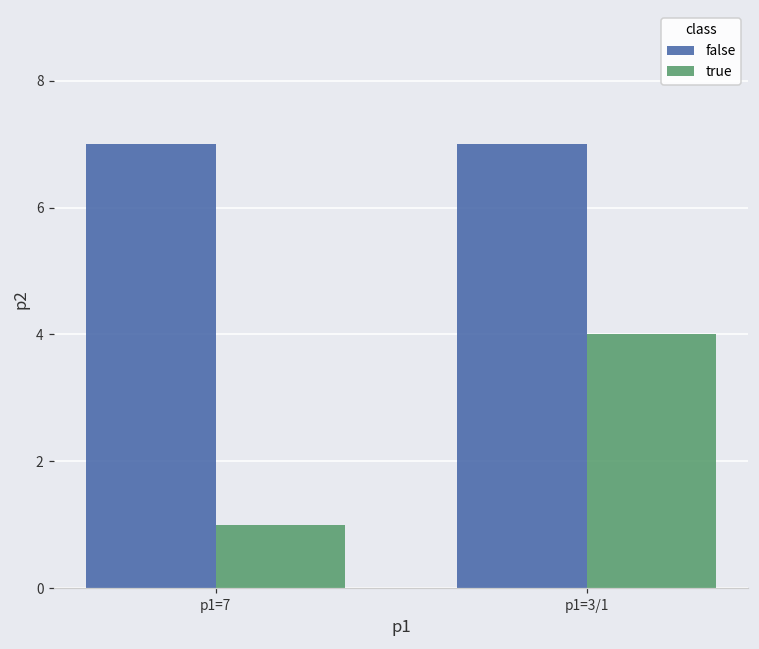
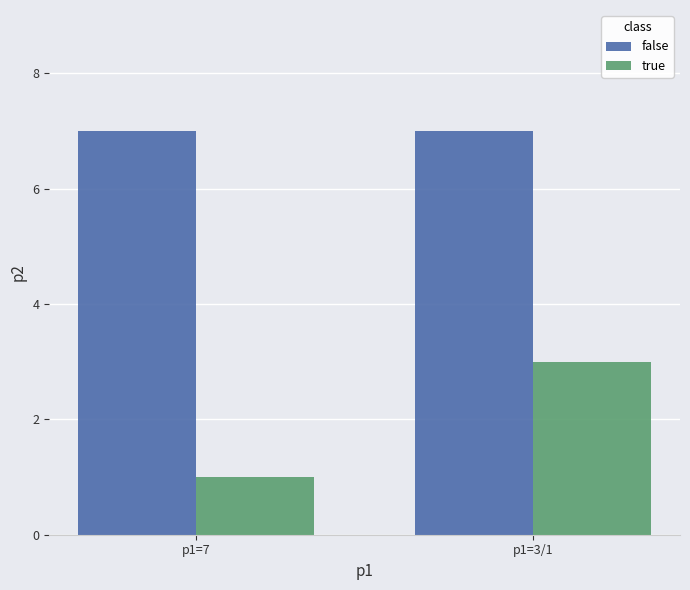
  {
    "false": {
      "p1=7": 7,
      "p1=3/1": 7
    },
    "true": {
      "p1=7": 1,
-     "p1=3/1": 4
+     "p1=3/1": 3
    }
  }
